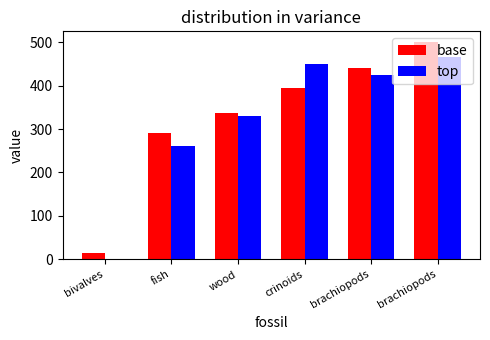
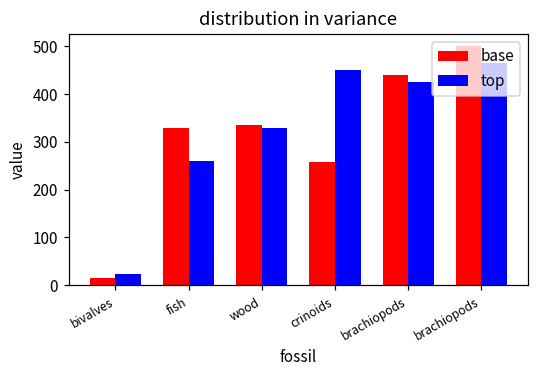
  {
    "base": {
      "bivalves": 20,
-     "fish": 290,
+     "fish": 330,
      "wood": 340,
-     "crinoids": 400
+     "crinoids": 260
    },
    "top": {
-     "bivalves": 0,
+     "bivalves": 20,
      "fish": 260,
      "wood": 330,
      "crinoids": 450
    }
  }
